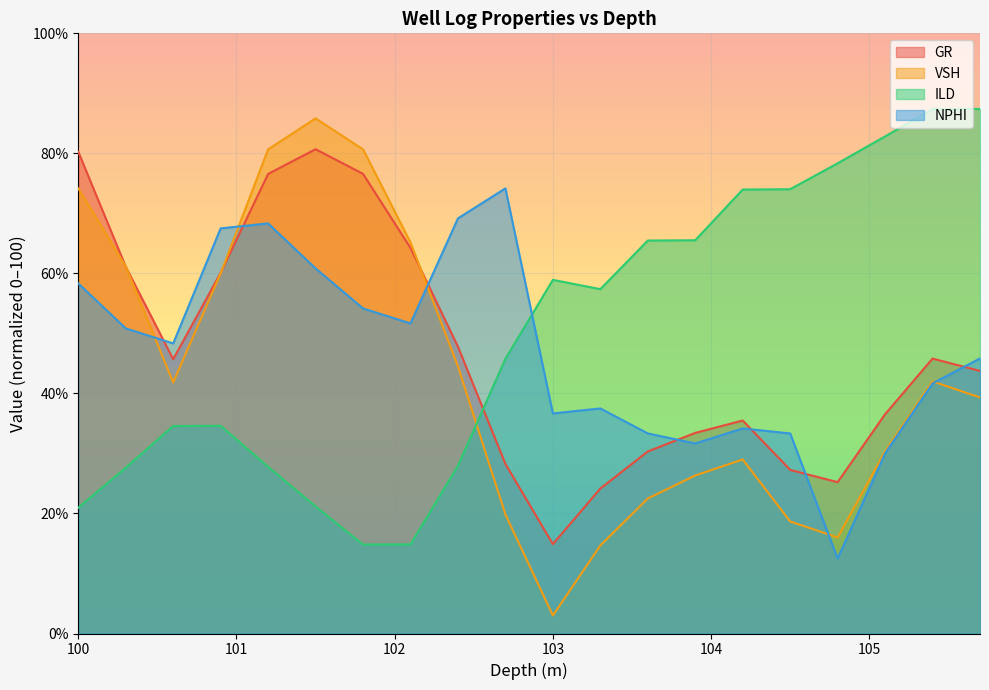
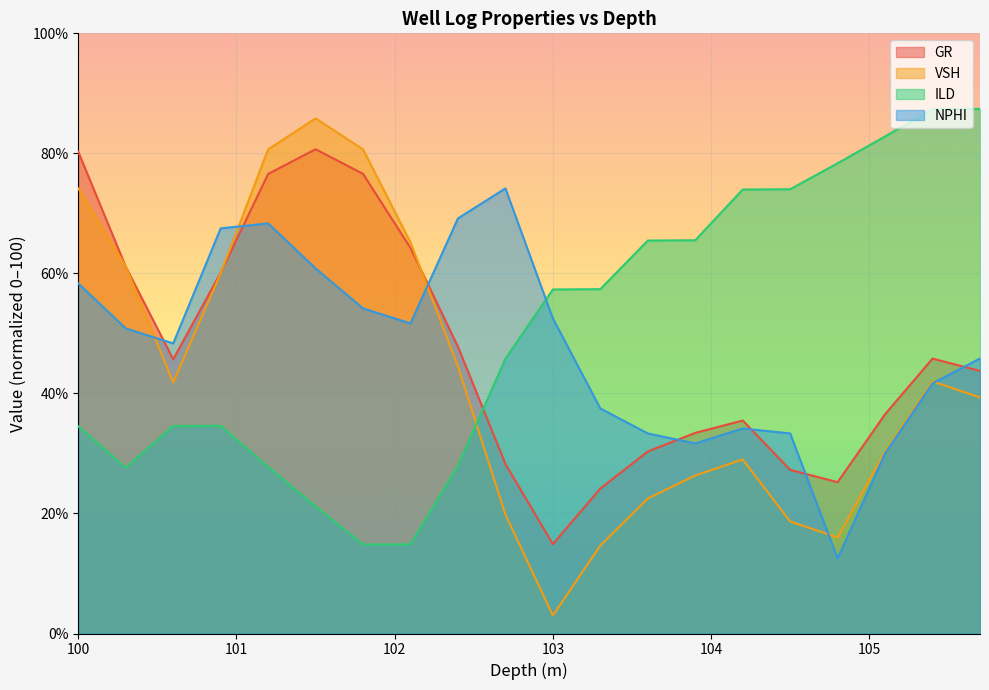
  {
    "GR": {
      "100": "80%",
      "103": "15%"
    },
    "VSH": {
      "100": "74%",
      "103": "3%"
    },
    "ILD": {
-     "100": "21%",
-     "103": "59%"
+     "100": "35%",
+     "103": "57%"
    },
    "NPHI": {
      "100": "58%",
-     "103": "37%"
+     "103": "53%"
    }
  }
